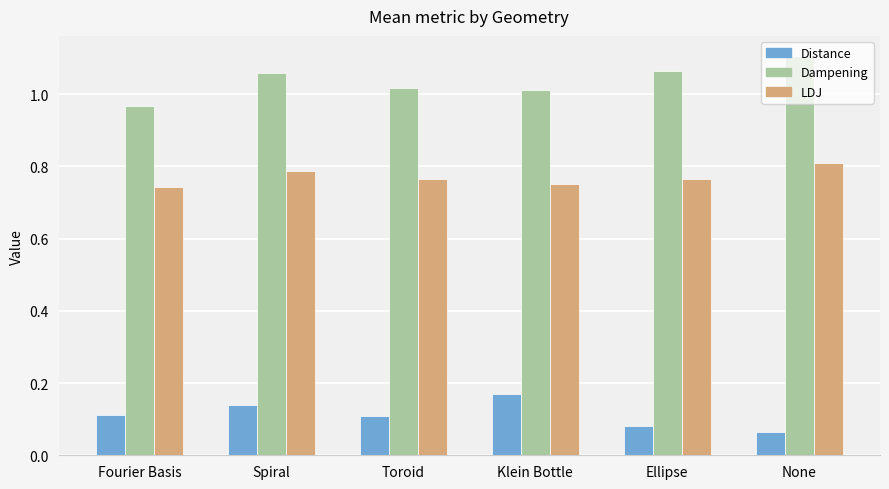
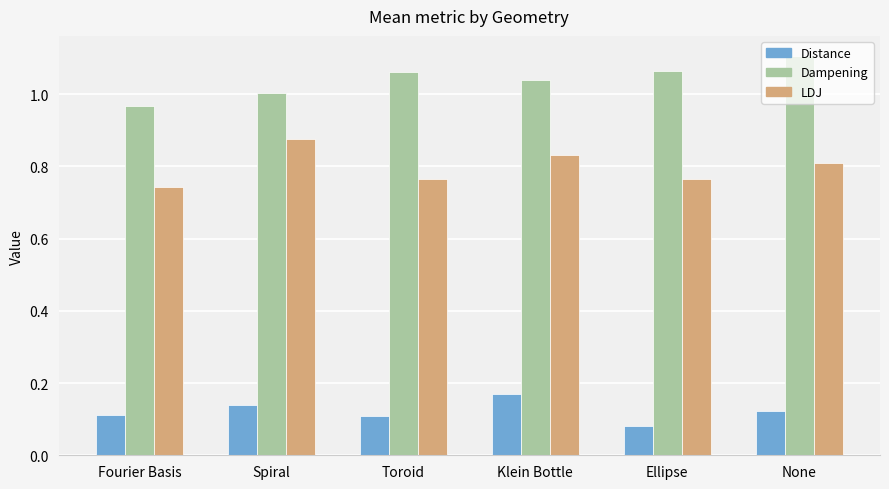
  {
    "Distance": {
      "Fourier Basis": 0.11,
      "Spiral": 0.14,
      "Toroid": 0.11,
      "Klein Bottle": 0.17,
      "Ellipse": 0.08,
-     "None": 0.06
+     "None": 0.12
    },
    "Dampening": {
      "Fourier Basis": 0.97,
-     "Spiral": 1.06,
-     "Toroid": 1.02,
-     "Klein Bottle": 1.01,
+     "Spiral": 1.00,
+     "Toroid": 1.06,
+     "Klein Bottle": 1.04,
      "Ellipse": 1.06
    },
    "LDJ": {
      "Fourier Basis": 0.74,
-     "Spiral": 0.79,
+     "Spiral": 0.88,
      "Toroid": 0.76,
-     "Klein Bottle": 0.75,
+     "Klein Bottle": 0.83,
      "Ellipse": 0.76,
      "None": 0.81
    }
  }
